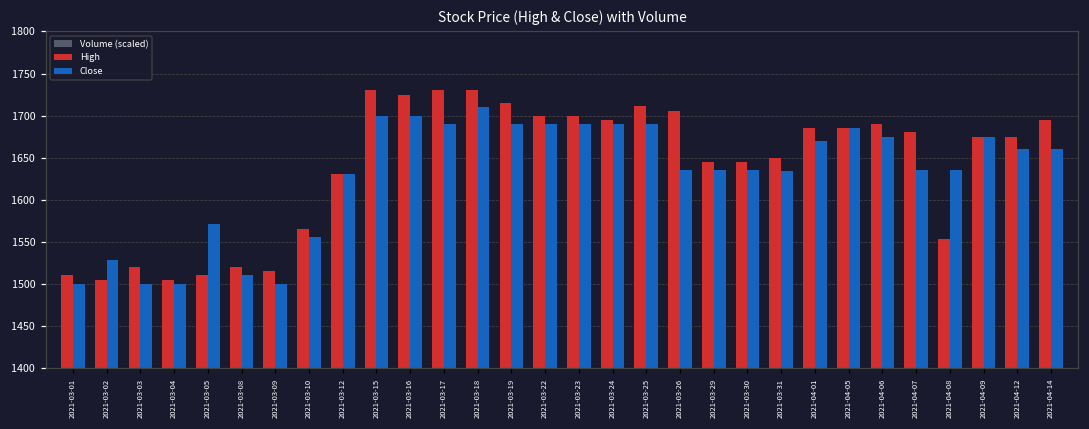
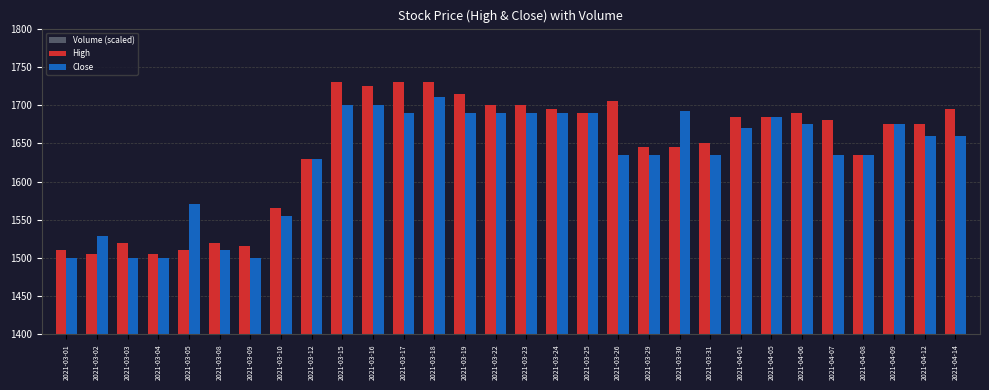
  {
    "High": {
      "2021-03-01": 1510,
      "2021-03-02": 1510,
      "2021-03-03": 1520,
      "2021-03-04": 1510,
      "2021-03-05": 1510,
      "2021-03-08": 1520,
      "2021-03-09": 1520,
      "2021-03-10": 1570,
      "2021-03-12": 1630,
      "2021-03-15": 1730,
      "2021-03-16": 1730,
      "2021-03-17": 1730,
      "2021-03-18": 1730,
      "2021-03-19": 1720,
      "2021-03-22": 1700,
      "2021-03-23": 1700,
      "2021-03-24": 1700,
-     "2021-03-25": 1710,
+     "2021-03-25": 1690,
      "2021-03-26": 1710,
      "2021-03-29": 1650,
      "2021-03-30": 1650,
      "2021-03-31": 1650,
      "2021-04-01": 1690,
      "2021-04-05": 1690,
      "2021-04-06": 1690,
      "2021-04-07": 1680,
-     "2021-04-08": 1550,
+     "2021-04-08": 1640,
      "2021-04-09": 1680,
      "2021-04-12": 1680,
      "2021-04-14": 1700
    },
    "Close": {
      "2021-03-01": 1500,
      "2021-03-02": 1530,
      "2021-03-03": 1500,
      "2021-03-04": 1500,
      "2021-03-05": 1570,
      "2021-03-08": 1510,
      "2021-03-09": 1500,
      "2021-03-10": 1560,
      "2021-03-12": 1630,
      "2021-03-15": 1700,
      "2021-03-16": 1700,
      "2021-03-17": 1690,
      "2021-03-18": 1710,
      "2021-03-19": 1690,
      "2021-03-22": 1690,
      "2021-03-23": 1690,
      "2021-03-24": 1690,
      "2021-03-25": 1690,
      "2021-03-26": 1640,
      "2021-03-29": 1640,
-     "2021-03-30": 1640,
+     "2021-03-30": 1690,
      "2021-03-31": 1630,
      "2021-04-01": 1670,
      "2021-04-05": 1690,
      "2021-04-06": 1680,
      "2021-04-07": 1640,
      "2021-04-08": 1640,
      "2021-04-09": 1680,
      "2021-04-12": 1660,
      "2021-04-14": 1660
    }
  }
